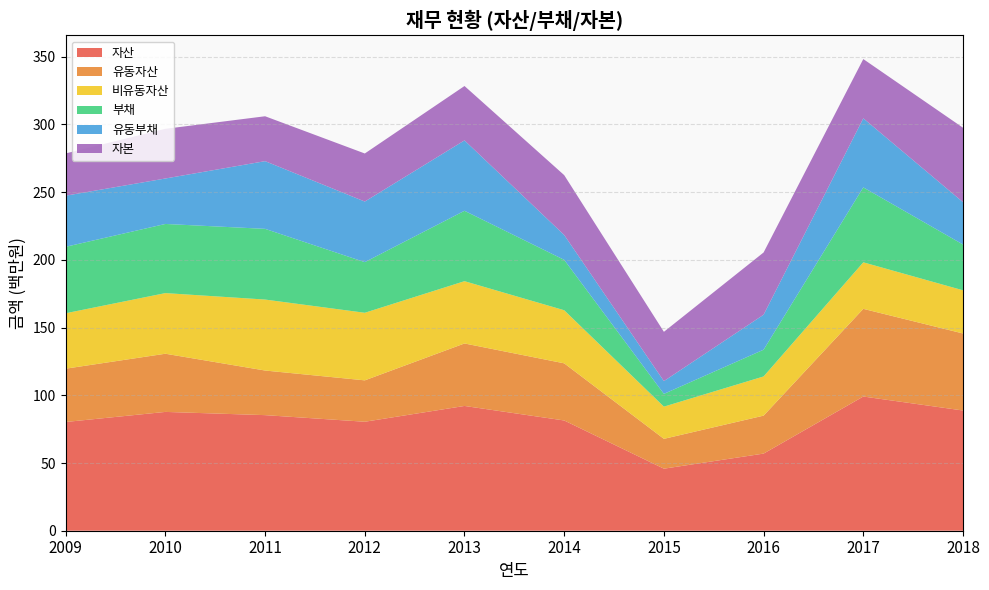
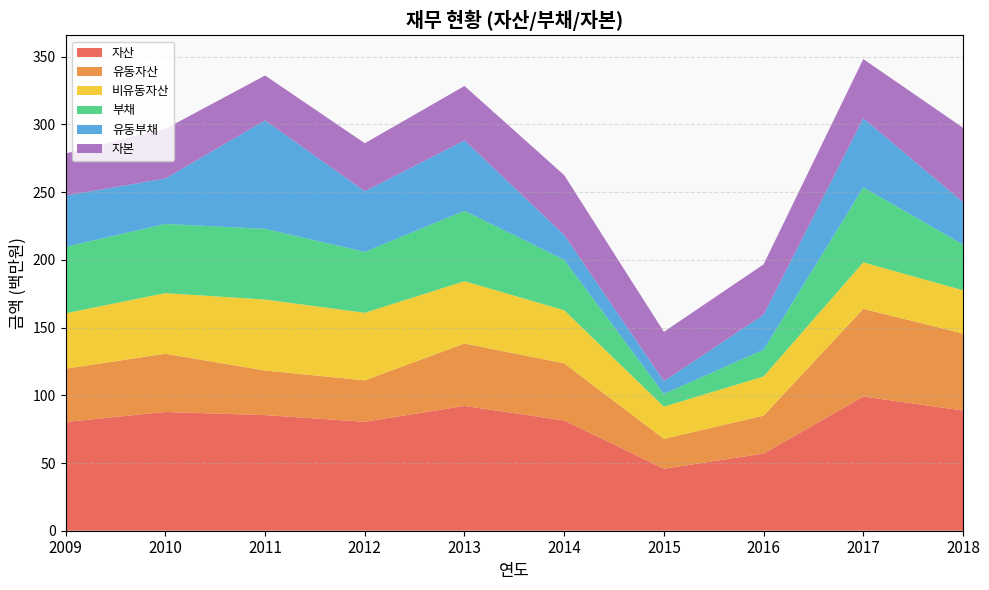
  {
    "비유동자산": {
      "2009": 41,
      "2010": 45,
      "2011": 52,
      "2012": 50,
      "2013": 46,
      "2014": 39,
      "2015": 24,
      "2016": 29,
      "2017": 34,
      "2018": 32
    },
    "부채": {
      "2009": 49,
      "2010": 51,
      "2011": 52,
-     "2012": 37,
+     "2012": 45,
      "2013": 52,
      "2014": 37,
      "2015": 9,
      "2016": 20,
      "2017": 55,
      "2018": 34
    },
    "유동부채": {
      "2009": 38,
      "2010": 34,
-     "2011": 50,
+     "2011": 80,
      "2012": 45,
      "2013": 52,
      "2014": 18,
      "2015": 9,
      "2016": 26,
      "2017": 51,
      "2018": 31
    },
    "자본": {
      "2009": 31,
      "2011": 33,
      "2012": 35,
      "2013": 40,
      "2014": 44,
      "2015": 36,
-     "2016": 46,
+     "2016": 37,
      "2017": 44,
      "2018": 55
    }
  }
